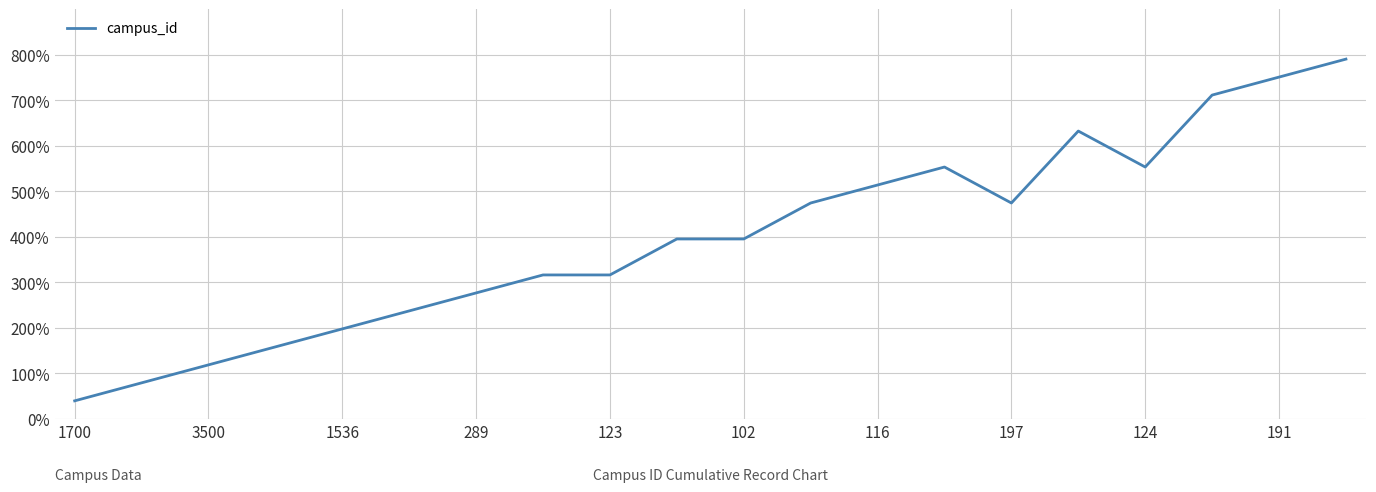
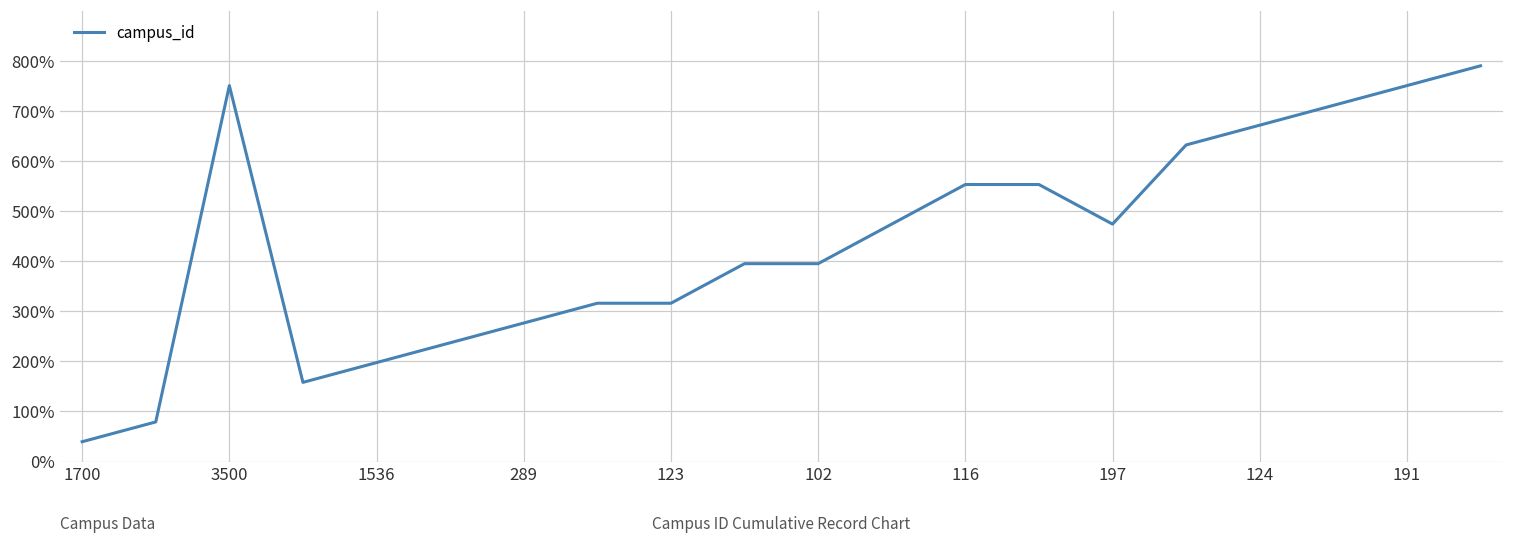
  {
    "1700": "40%",
-   "3500": "120%",
+   "3500": "750%",
    "1536": "200%",
    "289": "280%",
    "123": "320%",
    "102": "400%",
-   "116": "510%",
+   "116": "550%",
    "197": "470%",
-   "124": "550%",
+   "124": "670%",
    "191": "750%"
  }
